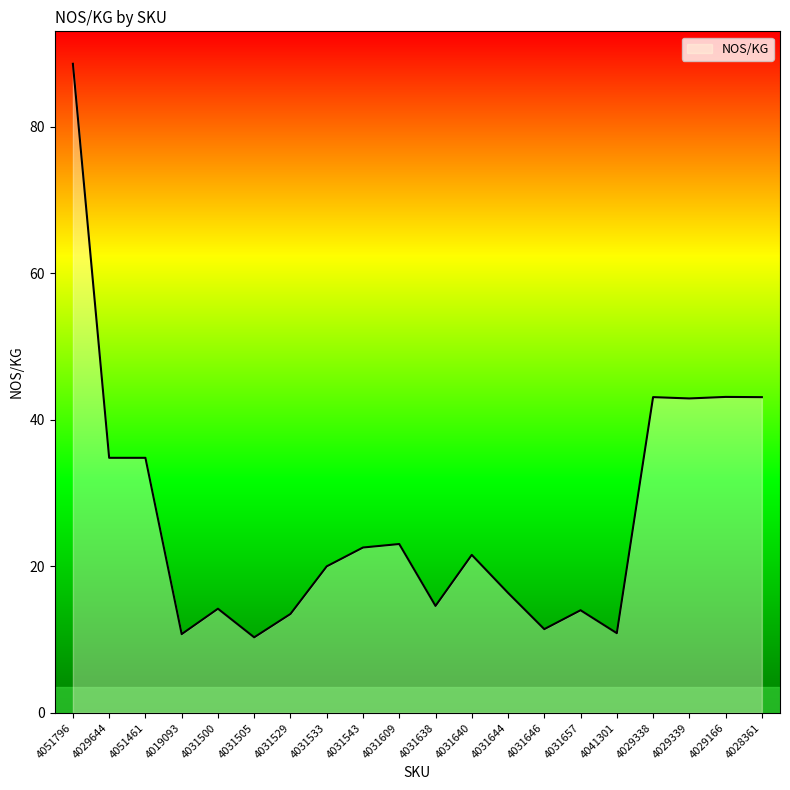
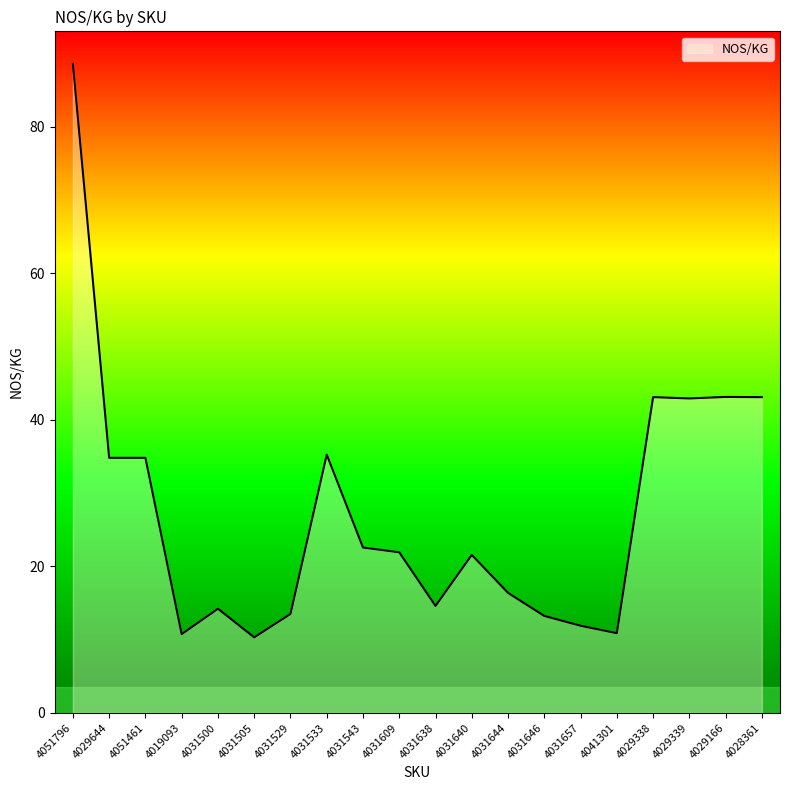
  {
    "4051796": 89,
    "4029644": 35,
    "4051461": 35,
    "4019093": 11,
    "4031500": 14,
    "4031505": 10,
    "4031529": 13,
-   "4031533": 20,
+   "4031533": 35,
    "4031543": 23,
-   "4031609": 23,
+   "4031609": 22,
    "4031638": 15,
    "4031640": 22,
    "4031644": 16,
-   "4031646": 11,
-   "4031657": 14,
+   "4031646": 13,
+   "4031657": 12,
    "4041301": 11,
    "4029338": 43,
    "4029339": 43,
    "4029166": 43,
    "4028361": 43
  }
